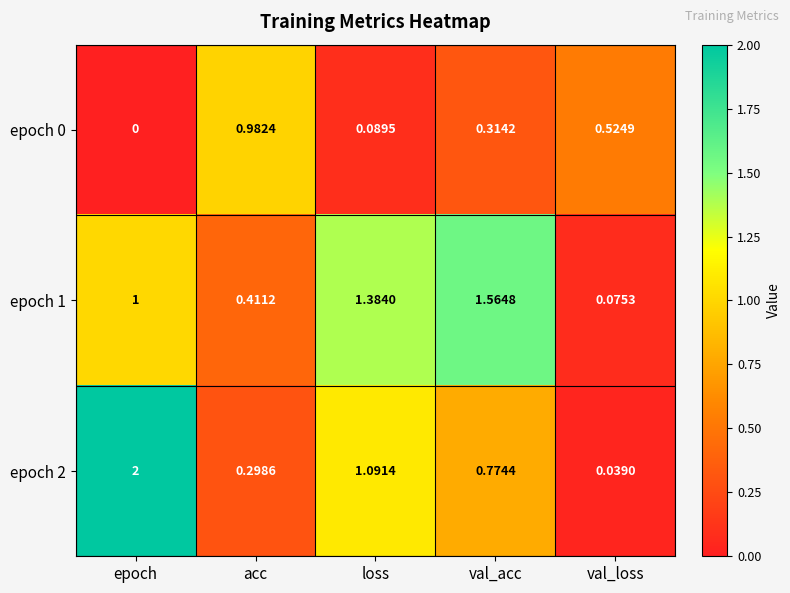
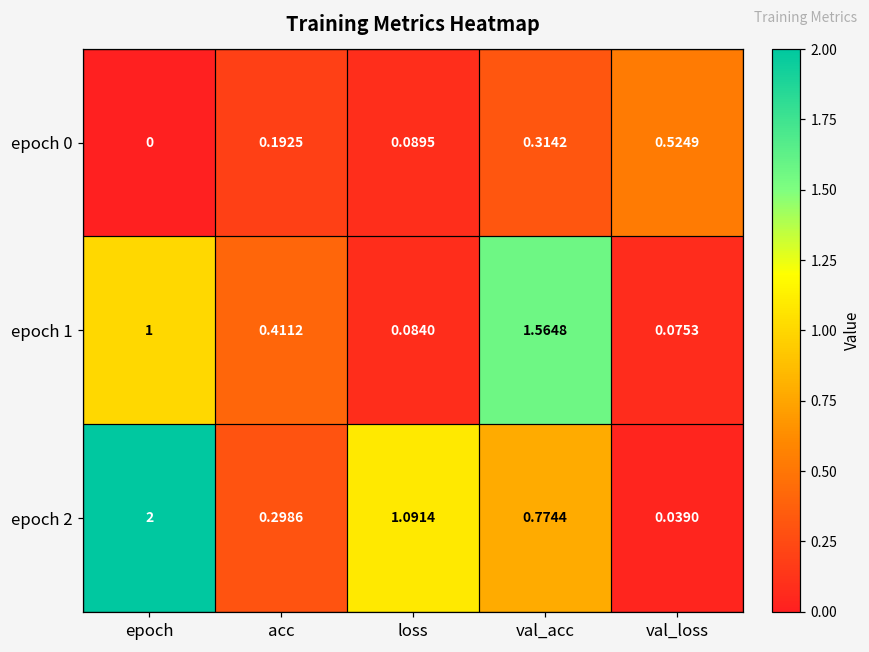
  {
    "epoch 0": {
      "epoch": 0,
-     "acc": 0.9824,
+     "acc": 0.1925,
      "loss": 0.0895,
      "val_acc": 0.3142,
      "val_loss": 0.5249
    },
    "epoch 1": {
      "epoch": 1,
      "acc": 0.4112,
-     "loss": 1.3840,
+     "loss": 0.0840,
      "val_acc": 1.5648,
      "val_loss": 0.0753
    },
    "epoch 2": {
      "epoch": 2,
      "acc": 0.2986,
      "loss": 1.0914,
      "val_acc": 0.7744,
      "val_loss": 0.0390
    }
  }
